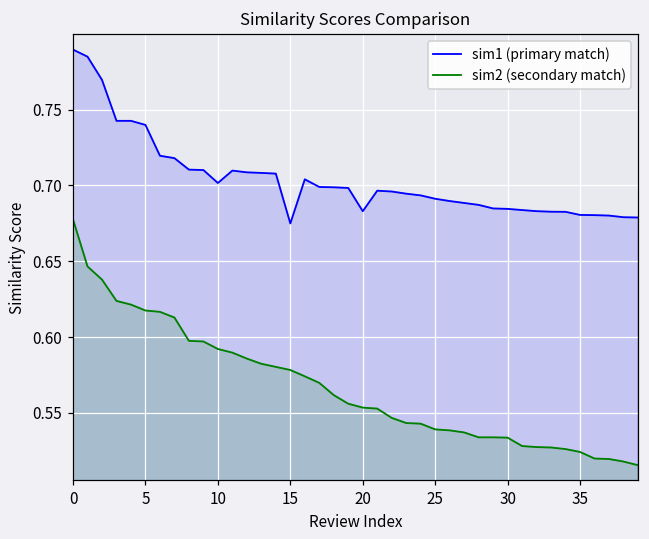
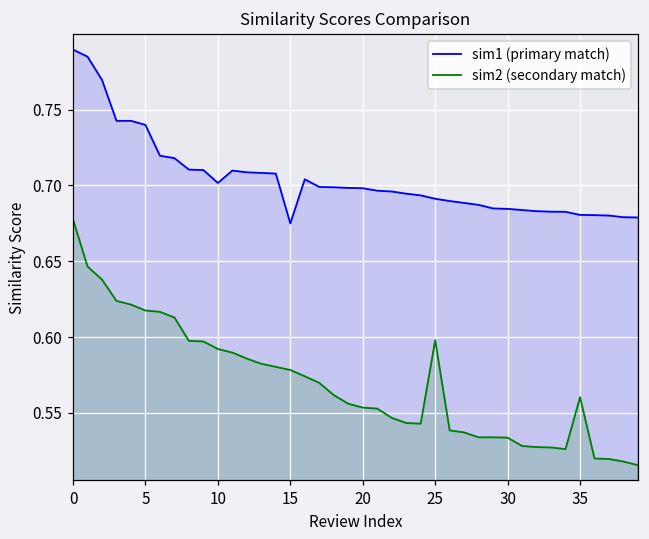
  {
    "sim1 (primary match)": {
      "0": 0.789,
      "5": 0.740,
      "10": 0.702,
      "15": 0.675,
-     "20": 0.683,
+     "20": 0.698,
      "25": 0.691,
      "30": 0.685,
      "35": 0.681
    },
    "sim2 (secondary match)": {
      "0": 0.678,
      "5": 0.618,
      "10": 0.592,
      "15": 0.578,
      "20": 0.554,
-     "25": 0.539,
+     "25": 0.598,
      "30": 0.534,
-     "35": 0.524
+     "35": 0.560
    }
  }
